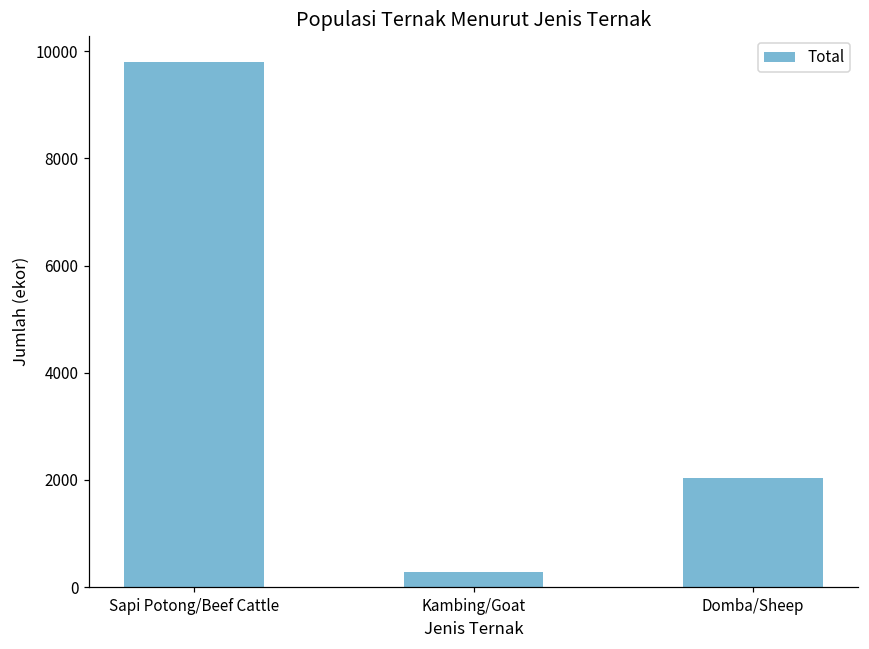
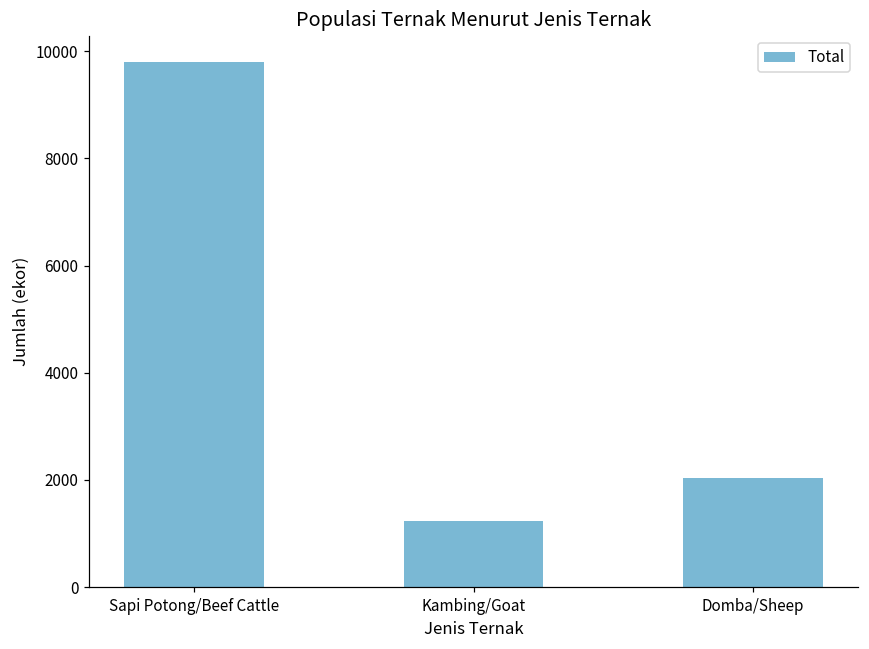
  {
    "Sapi Potong/Beef Cattle": 9800,
-   "Kambing/Goat": 300,
+   "Kambing/Goat": 1200,
    "Domba/Sheep": 2000
  }
